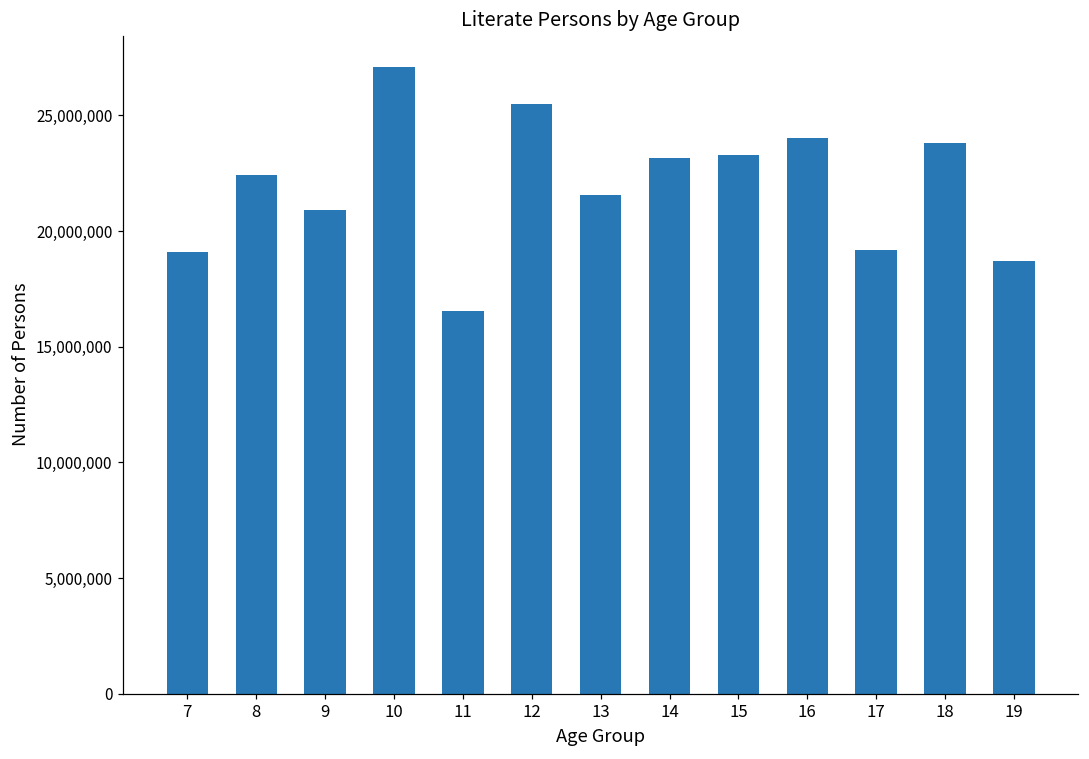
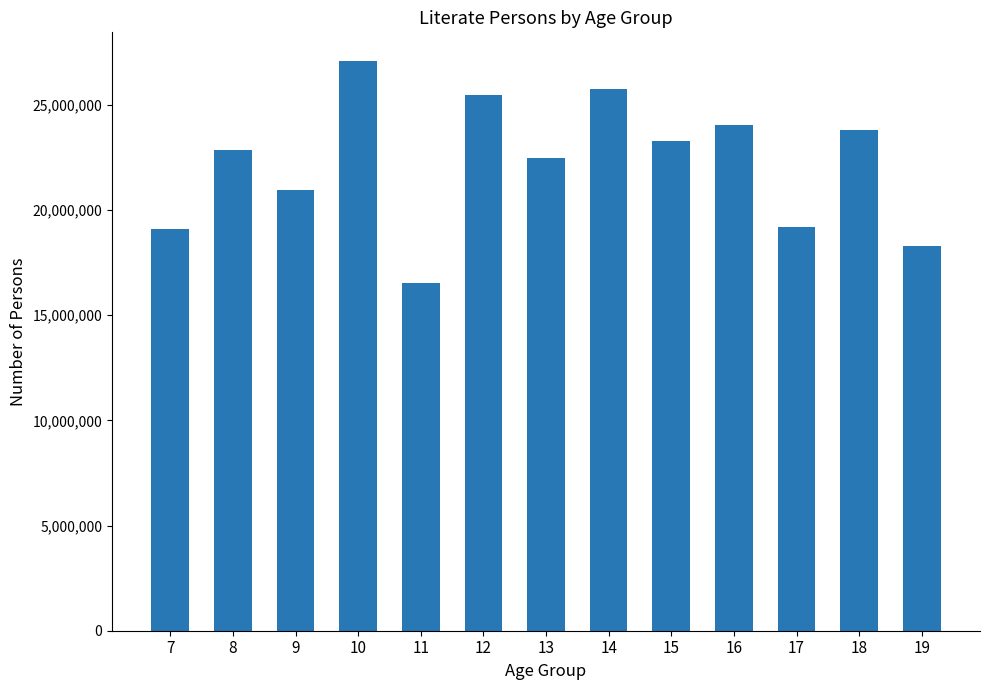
  {
    "7": "19,100,000",
-   "8": "22,400,000",
+   "8": "22,800,000",
    "9": "20,900,000",
    "10": "27,100,000",
    "11": "16,500,000",
    "12": "25,500,000",
-   "13": "21,600,000",
-   "14": "23,200,000",
+   "13": "22,500,000",
+   "14": "25,800,000",
    "15": "23,300,000",
    "16": "24,000,000",
    "17": "19,200,000",
    "18": "23,800,000",
-   "19": "18,700,000"
+   "19": "18,300,000"
  }
